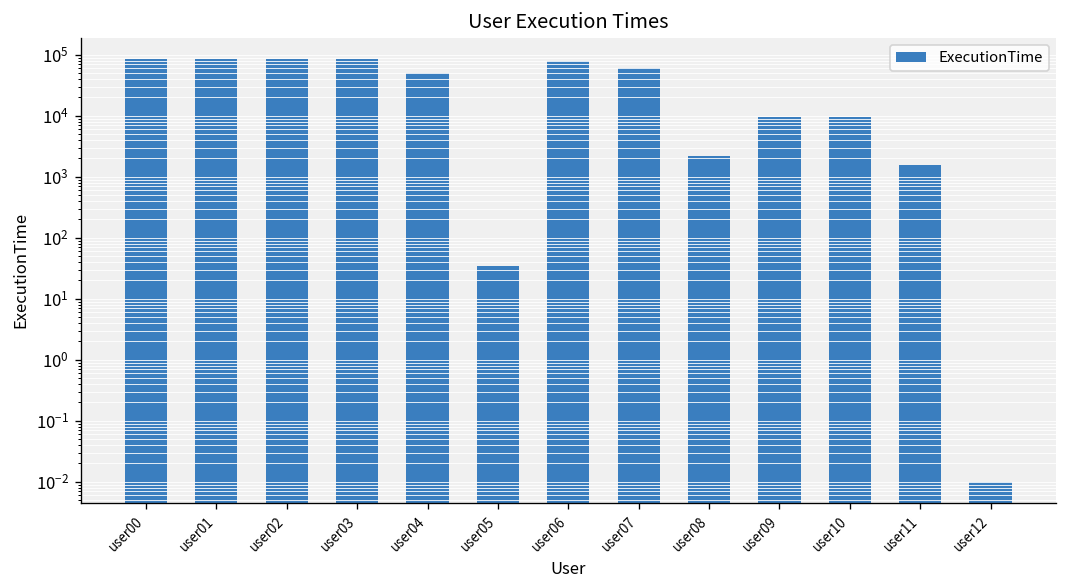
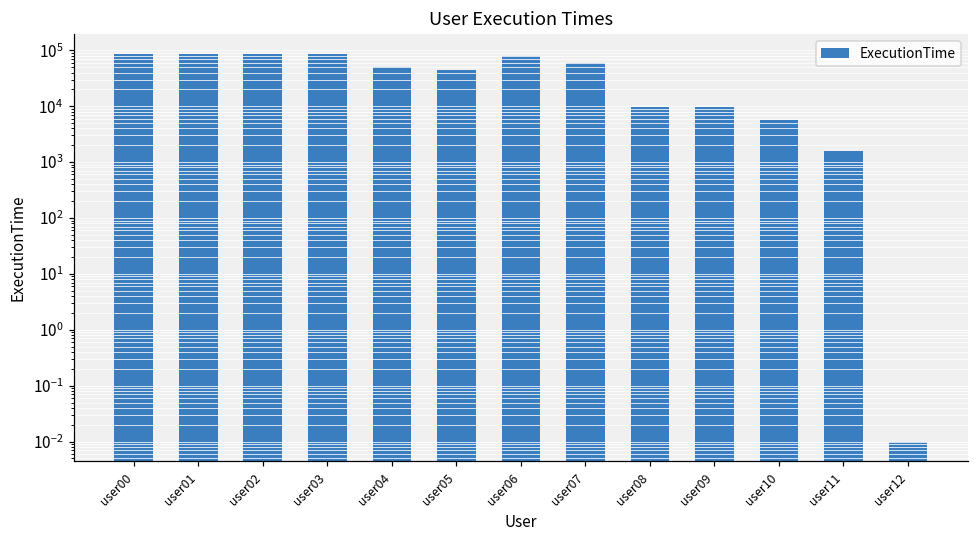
  {
    "user00": 90000,
    "user01": 90000,
    "user02": 90000,
    "user03": 90000,
    "user04": 50000,
-   "user05": 30,
+   "user05": 40000,
    "user06": 80000,
    "user07": 60000,
-   "user08": 2200,
+   "user08": 10000,
    "user09": 10000,
-   "user10": 10000,
+   "user10": 6000,
    "user11": 1600,
    "user12": 0.010
  }
